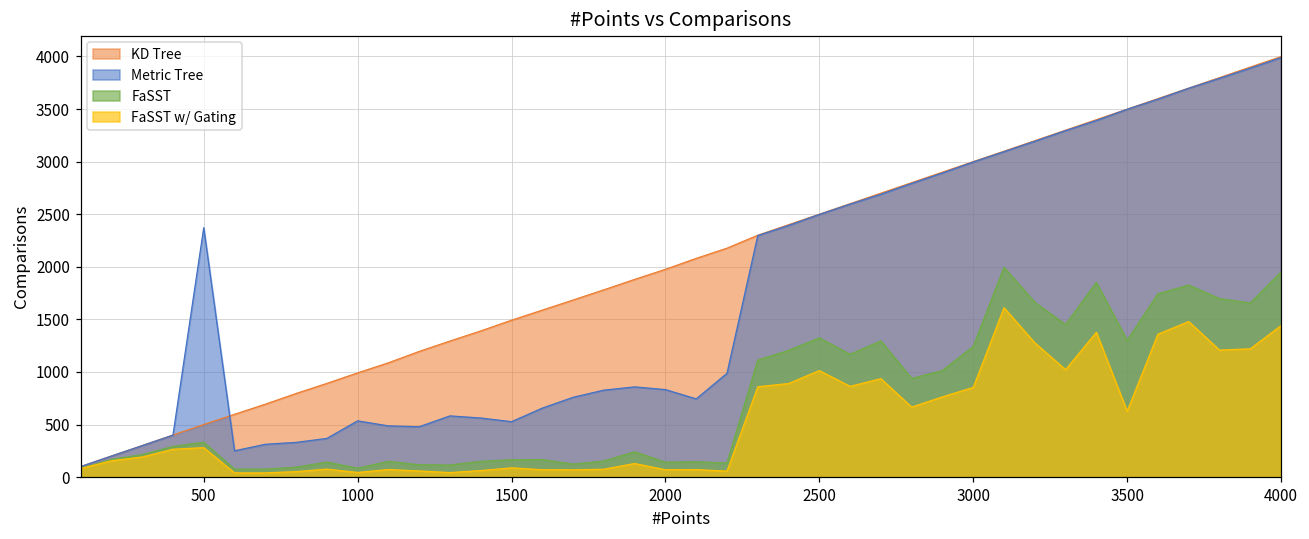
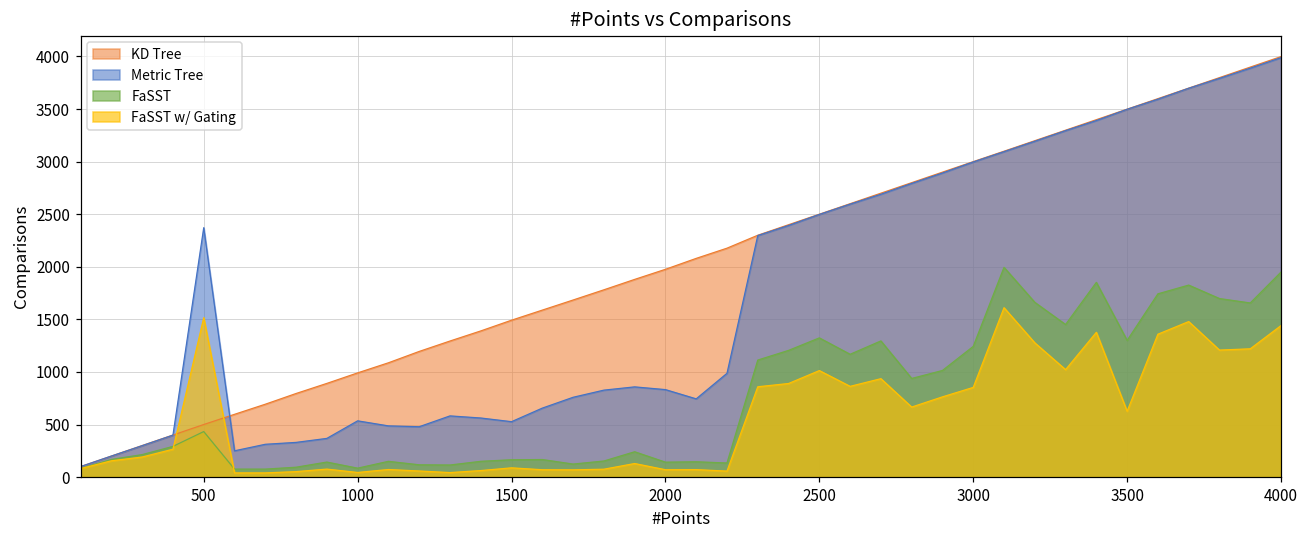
  {
    "KD Tree": {
      "500": 500,
      "1000": 1000,
      "1500": 1500,
      "2000": 2000
    },
    "Metric Tree": {
      "500": 2400,
      "1000": 500,
      "1500": 500,
      "2000": 800
    },
    "FaSST": {
-     "500": 300,
+     "500": 400,
      "1000": 100,
      "1500": 200,
      "2000": 100,
      "2500": 1300,
      "3000": 1200,
      "3500": 1300,
      "4000": 2000
    },
    "FaSST w/ Gating": {
-     "500": 300,
+     "500": 1500,
      "1000": 0,
      "1500": 100,
      "2000": 100,
      "2500": 1000,
      "3000": 900,
      "3500": 600,
      "4000": 1400
    }
  }
